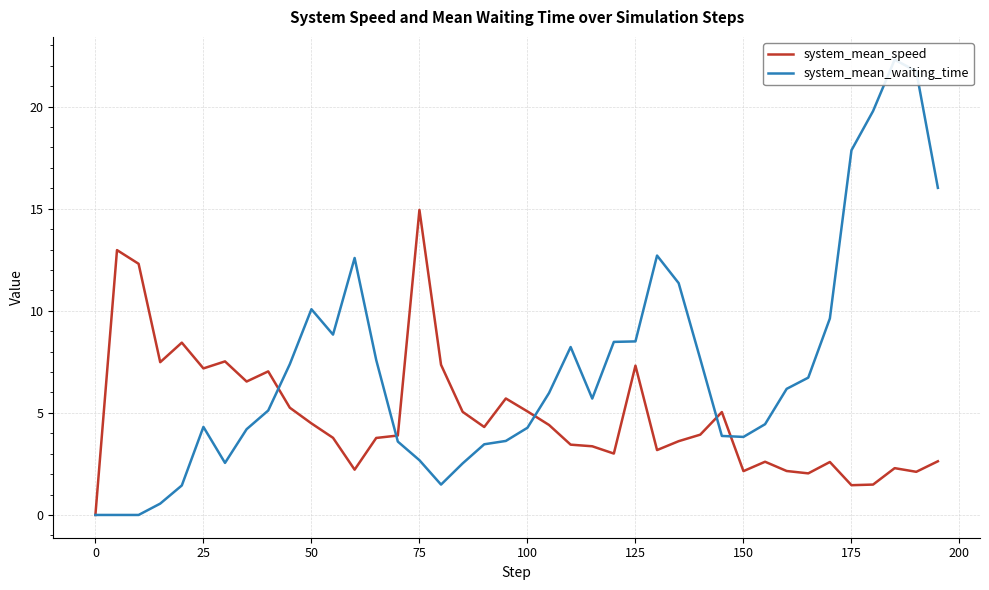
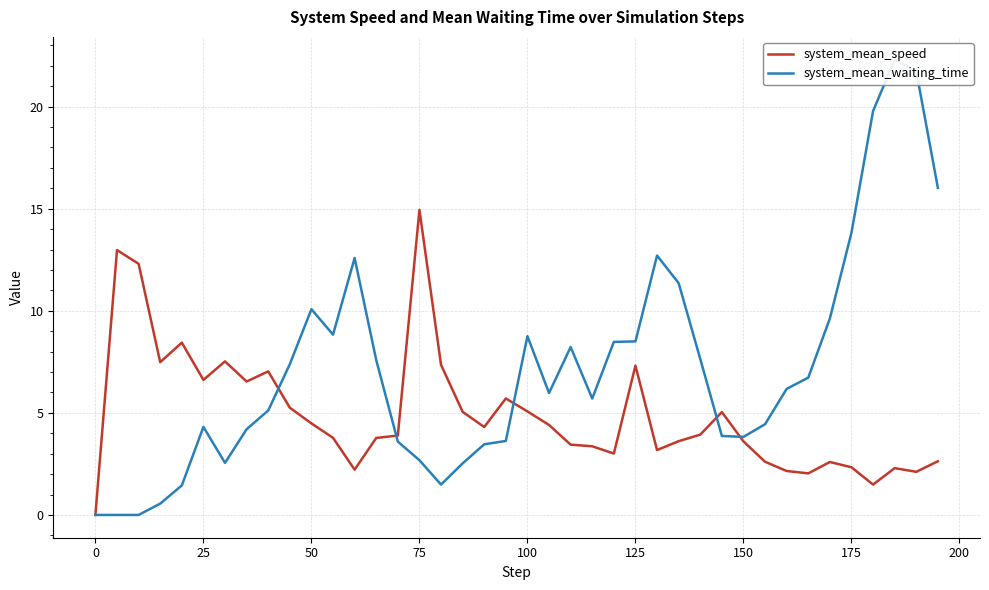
  {
    "system_mean_speed": {
-     "25": 7.2,
+     "25": 6.6,
      "50": 4.5,
      "75": 14.9,
      "100": 5.1,
      "125": 7.3,
-     "150": 2.1,
-     "175": 1.5
+     "150": 3.6,
+     "175": 2.3
    },
    "system_mean_waiting_time": {
      "25": 4.3,
      "50": 10.1,
      "75": 2.7,
-     "100": 4.3,
+     "100": 8.8,
      "125": 8.5,
      "150": 3.8,
-     "175": 17.9
+     "175": 13.8
    }
  }
